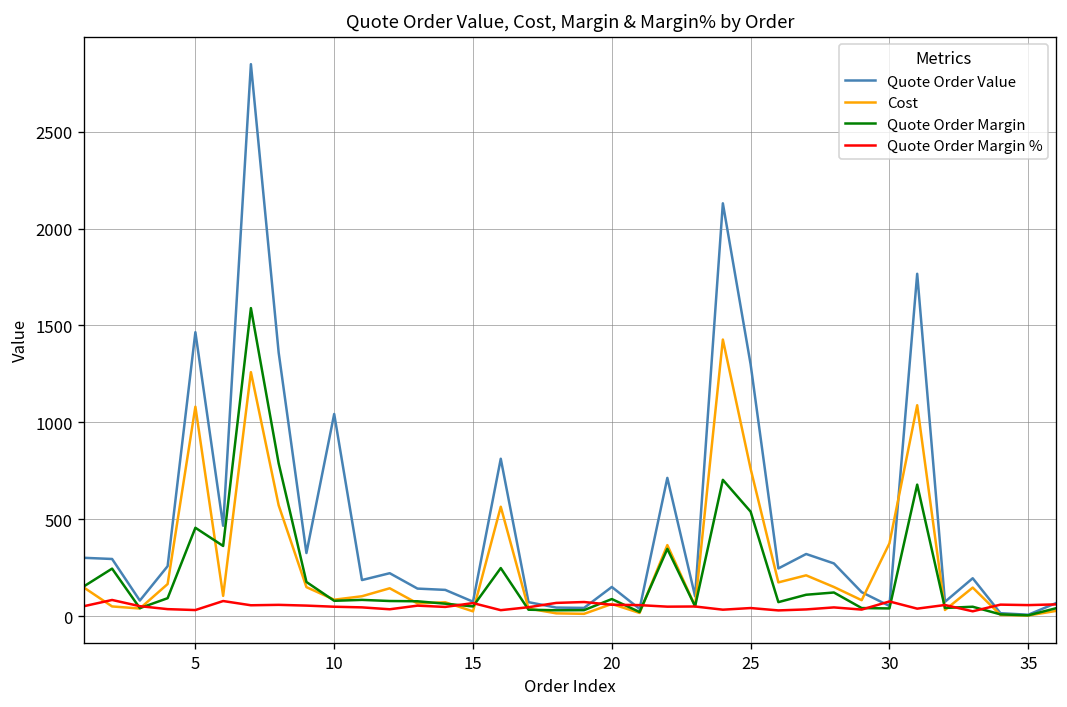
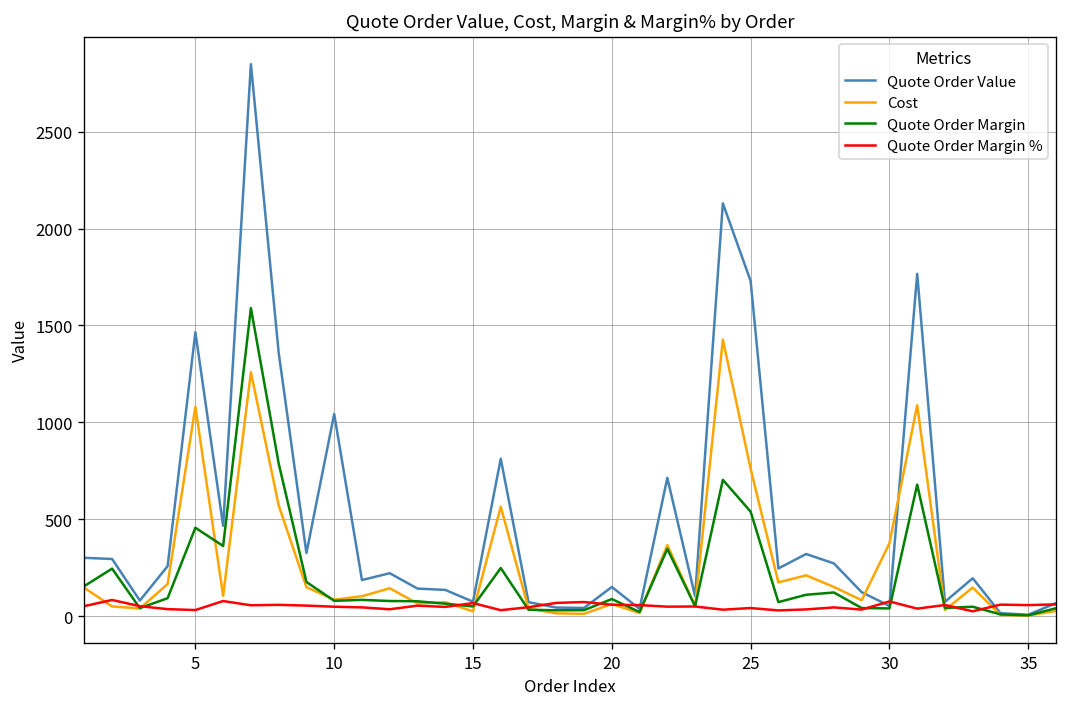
  {
    "Quote Order Value": {
      "5": 1470,
      "10": 1040,
      "20": 150,
-     "25": 1300
+     "25": 1730
    },
    "Cost": {
      "5": 1080,
      "15": 20,
      "25": 760,
      "30": 380
    },
    "Quote Order Margin": {
      "5": 460,
      "15": 50,
      "20": 90,
      "25": 540
    },
    "Quote Order Margin %": {
      "5": 30,
      "10": 50,
      "25": 40,
      "30": 80,
      "35": 60
    }
  }
